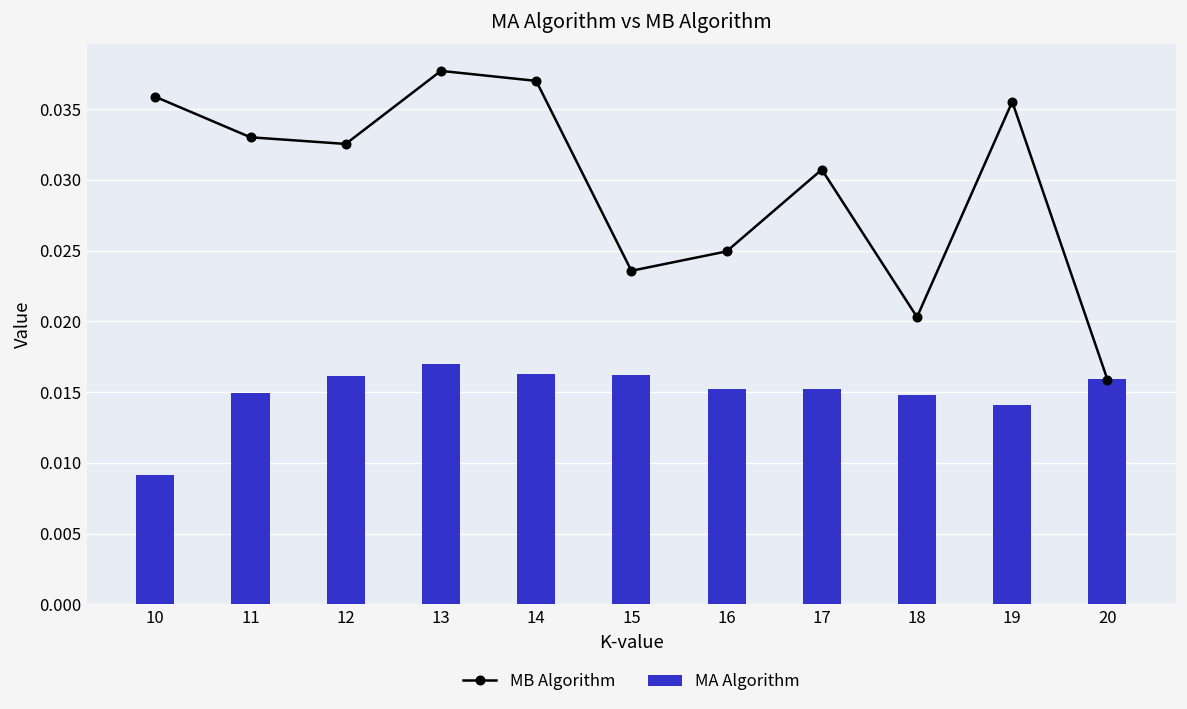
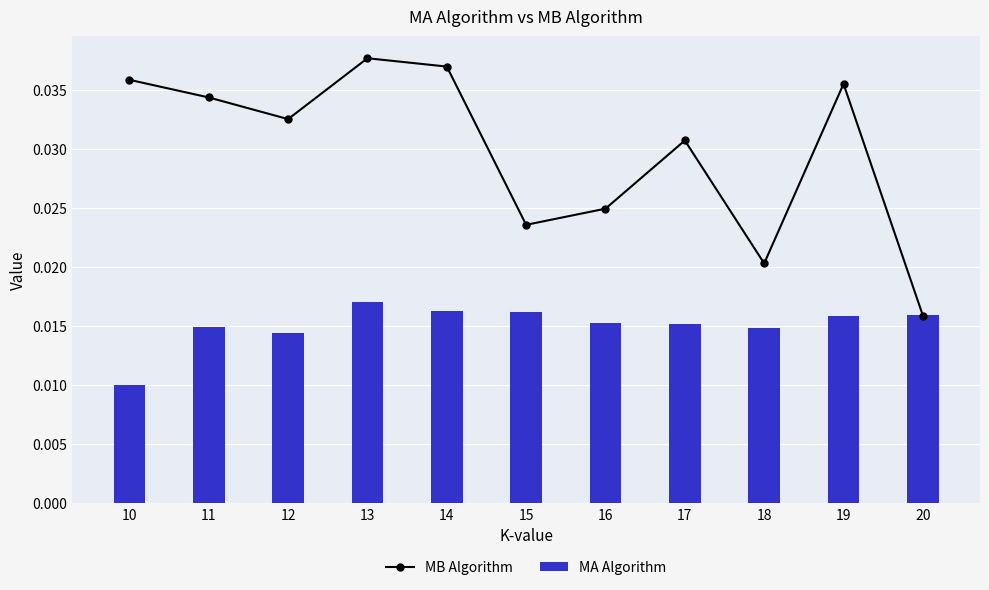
  {
    "MA Algorithm": {
-     "10": 0.0092,
+     "10": 0.0100,
      "11": 0.0149,
-     "12": 0.0162,
+     "12": 0.0144,
      "13": 0.0170,
      "14": 0.0163,
      "15": 0.0162,
      "16": 0.0152,
      "17": 0.0152,
      "18": 0.0148,
-     "19": 0.0141,
+     "19": 0.0158,
      "20": 0.0159
    },
    "MB Algorithm": {
      "10": 0.0359,
-     "11": 0.0330,
+     "11": 0.0344,
      "12": 0.0325,
      "13": 0.0377,
      "14": 0.0370,
      "15": 0.0236,
      "16": 0.0249,
      "17": 0.0307,
      "18": 0.0203,
      "19": 0.0355,
      "20": 0.0159
    }
  }
